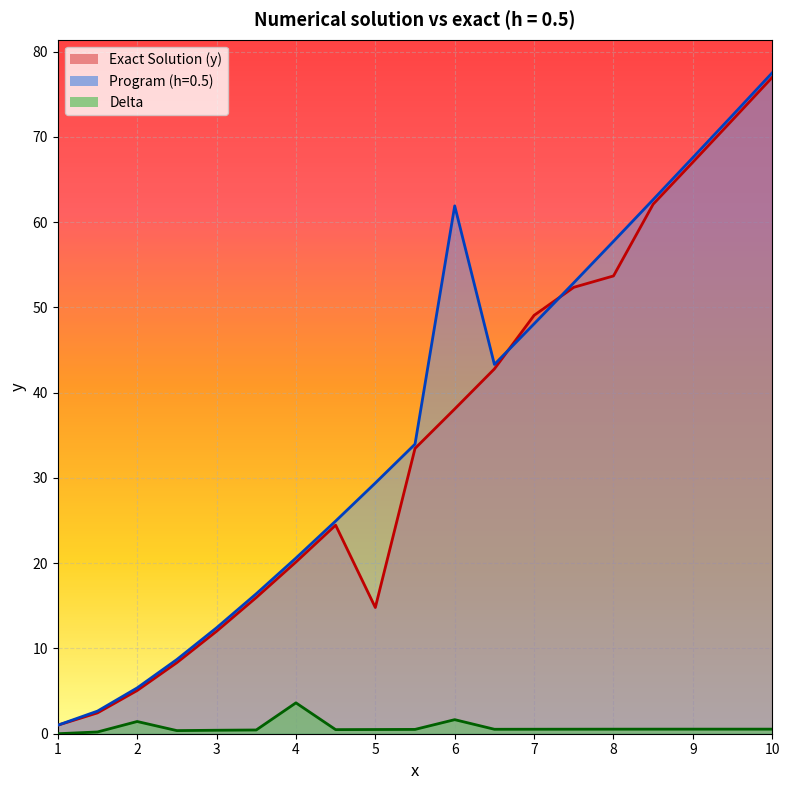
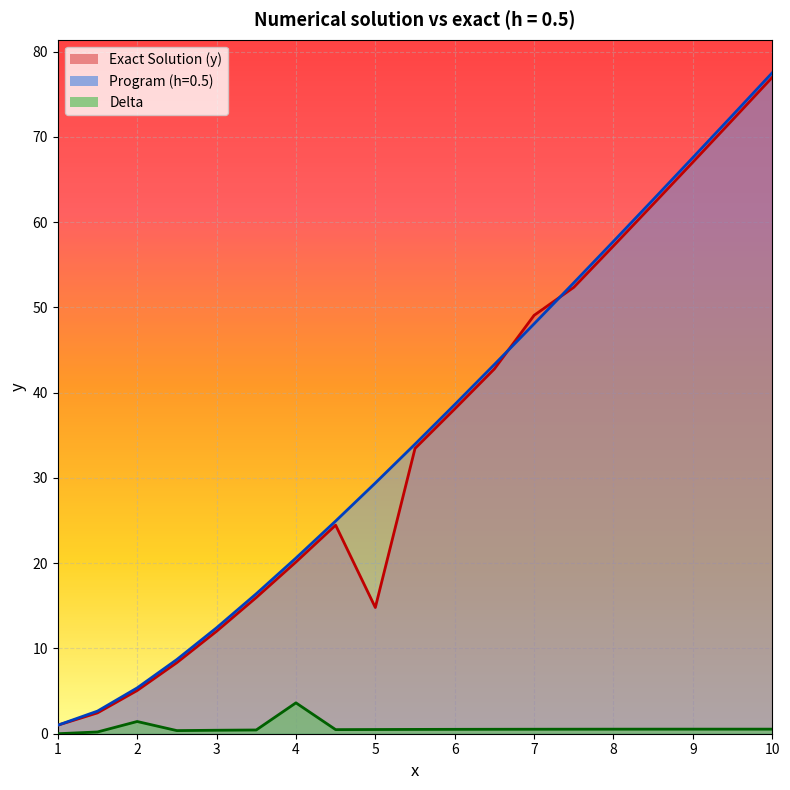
  {
    "Exact Solution (y)": {
      "2": 5,
      "3": 12,
      "4": 20,
      "5": 15,
      "6": 38,
      "7": 49,
-     "8": 54,
+     "8": 57,
      "9": 67,
      "10": 77
    },
    "Program (h=0.5)": {
      "2": 5,
      "3": 12,
      "4": 21,
      "5": 29,
-     "6": 62,
+     "6": 39,
      "7": 48,
      "8": 58,
      "9": 68,
      "10": 78
    },
    "Delta": {
      "1": 0,
      "2": 1,
      "3": 0,
      "4": 4,
      "5": 0,
-     "6": 2,
+     "6": 1,
      "7": 1,
      "8": 1,
      "9": 1,
      "10": 1
    }
  }
